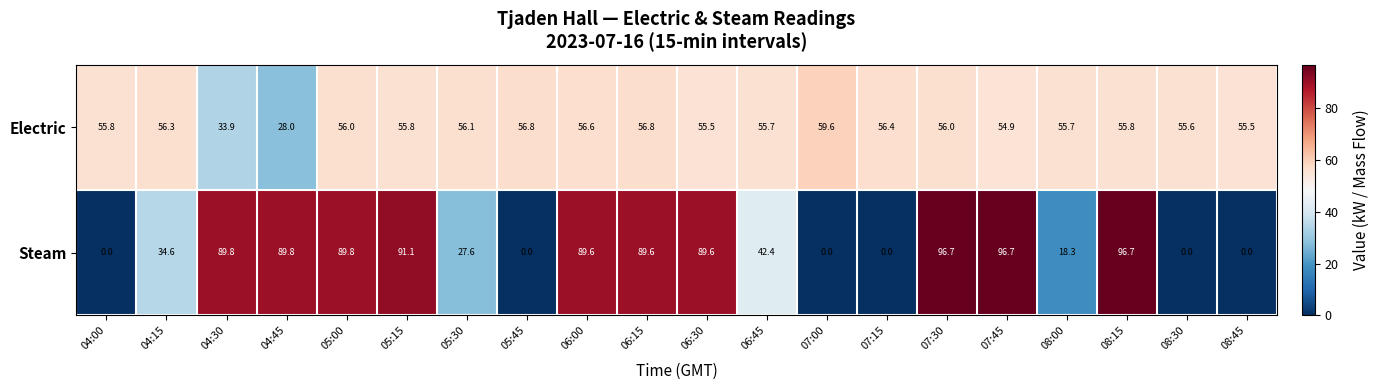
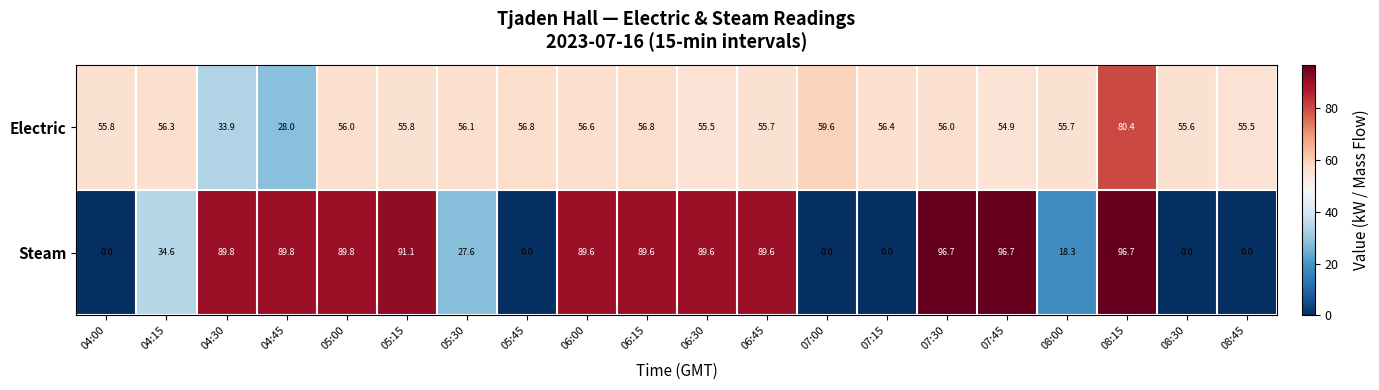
  {
    "Electric": {
      "04:00": 55.8,
      "04:15": 56.3,
      "04:30": 33.9,
      "04:45": 28.0,
      "05:00": 56.0,
      "05:15": 55.8,
      "05:30": 56.1,
      "05:45": 56.8,
      "06:00": 56.6,
      "06:15": 56.8,
      "06:30": 55.5,
      "06:45": 55.7,
      "07:00": 59.6,
      "07:15": 56.4,
      "07:30": 56.0,
      "07:45": 54.9,
      "08:00": 55.7,
-     "08:15": 55.8,
+     "08:15": 80.4,
      "08:30": 55.6,
      "08:45": 55.5
    },
    "Steam": {
      "04:00": 0.0,
      "04:15": 34.6,
      "04:30": 89.8,
      "04:45": 89.8,
      "05:00": 89.8,
      "05:15": 91.1,
      "05:30": 27.6,
      "05:45": 0.0,
      "06:00": 89.6,
      "06:15": 89.6,
      "06:30": 89.6,
-     "06:45": 42.4,
+     "06:45": 89.6,
      "07:00": 0.0,
      "07:15": 0.0,
      "07:30": 96.7,
      "07:45": 96.7,
      "08:00": 18.3,
      "08:15": 96.7,
      "08:30": 0.0,
      "08:45": 0.0
    }
  }
